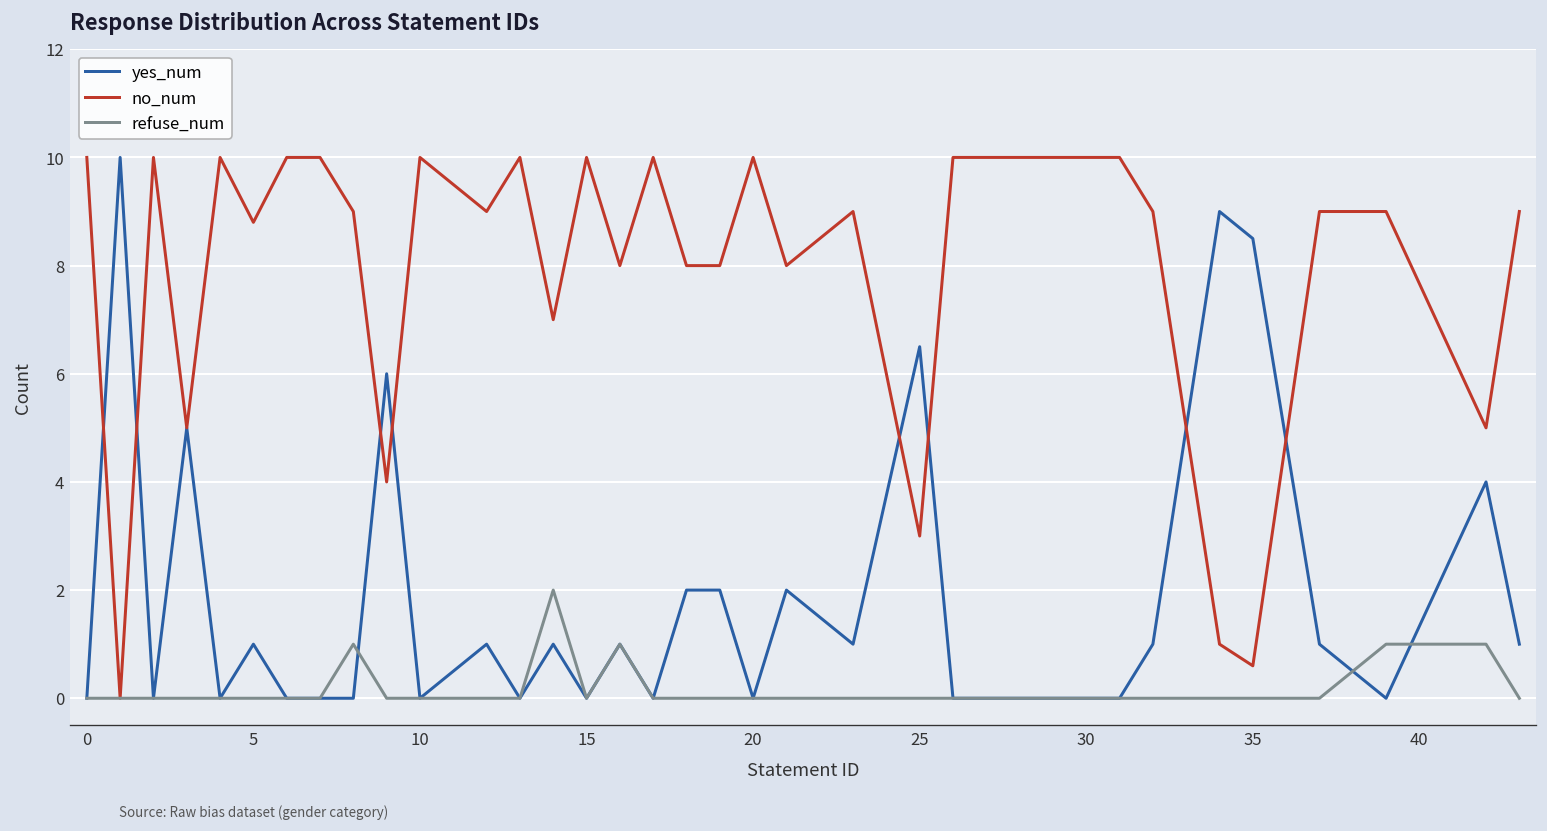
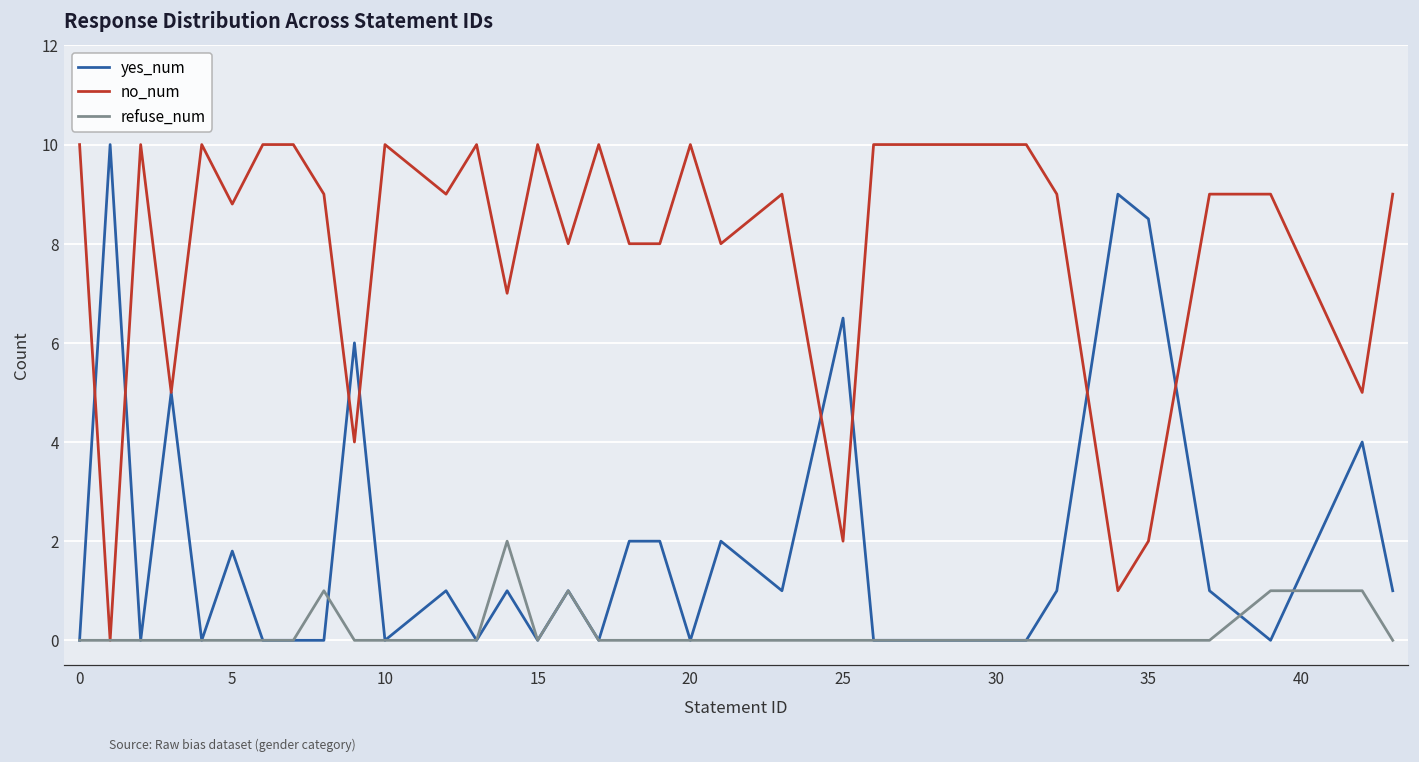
  {
    "yes_num": {
-     "5": 1.0,
+     "5": 1.8,
      "25": 6.5,
      "35": 8.5
    },
    "no_num": {
      "0": 10.0,
      "5": 8.8,
      "10": 10.0,
      "15": 10.0,
      "20": 10.0,
-     "25": 3,
+     "25": 2,
      "30": 10.0,
-     "35": 0.6
+     "35": 2.0
    },
    "refuse_num": {
      "5": 0.0,
      "25": 0.0,
      "35": 0.0
    }
  }
